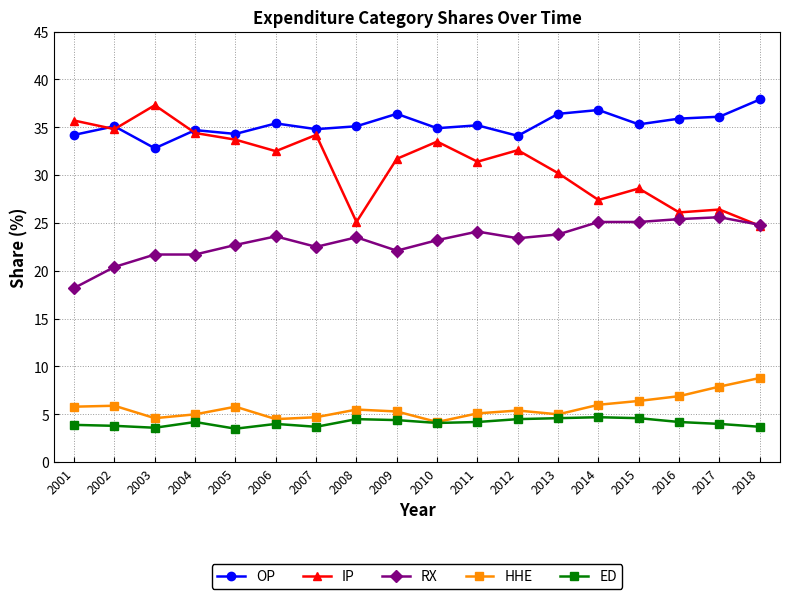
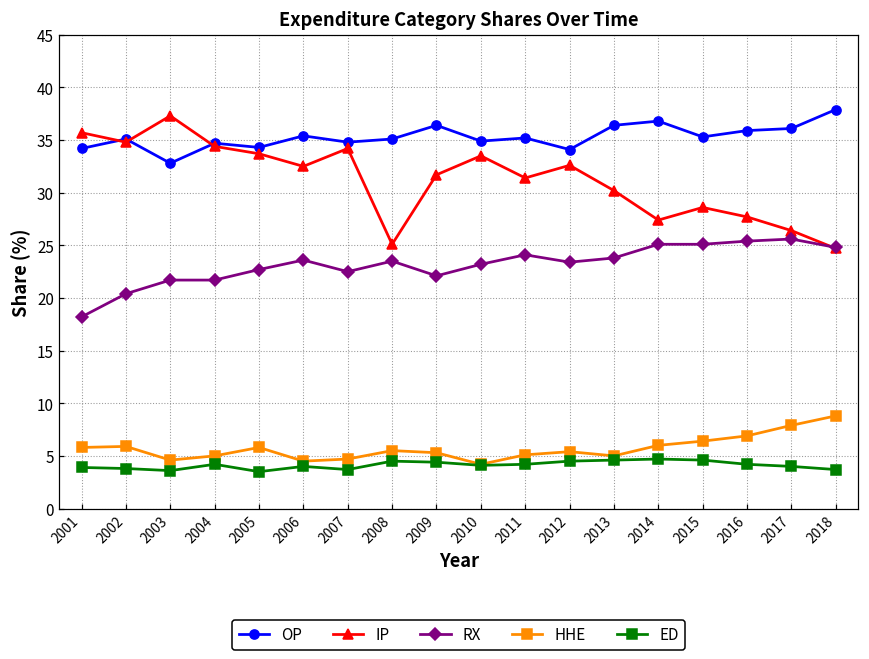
  {
    "OP": {
      "2001": 34,
      "2002": 35,
      "2003": 33,
      "2004": 35,
      "2005": 34,
      "2006": 35,
      "2007": 35,
      "2008": 35,
      "2009": 36,
      "2010": 35,
      "2011": 35,
      "2012": 34,
      "2013": 36,
      "2014": 37,
      "2015": 35,
      "2016": 36,
      "2017": 36,
      "2018": 38
    },
    "IP": {
      "2001": 36,
      "2002": 35,
      "2003": 37,
      "2004": 34,
      "2005": 34,
      "2006": 33,
      "2007": 34,
      "2008": 25,
      "2009": 32,
      "2010": 34,
      "2011": 31,
      "2012": 33,
      "2013": 30,
      "2014": 27,
      "2015": 29,
-     "2016": 26,
+     "2016": 28,
      "2017": 26
    },
    "RX": {
      "2001": 18,
      "2002": 20,
      "2003": 22,
      "2004": 22,
      "2005": 23,
      "2006": 24,
      "2007": 23,
      "2008": 24,
      "2009": 22,
      "2010": 23,
      "2011": 24,
      "2012": 23,
      "2013": 24,
      "2014": 25,
      "2015": 25,
      "2016": 25,
      "2017": 26
    },
    "HHE": {
      "2001": 6,
      "2002": 6,
      "2003": 5,
      "2004": 5,
      "2005": 6,
      "2006": 5,
      "2007": 5,
      "2008": 6,
      "2009": 5,
      "2011": 5,
      "2012": 5,
      "2013": 5,
      "2014": 6,
      "2015": 6,
      "2016": 7,
      "2017": 8,
      "2018": 9
    },
    "ED": {
      "2001": 4,
      "2002": 4,
      "2003": 4,
      "2004": 4,
      "2005": 4,
      "2006": 4,
      "2007": 4,
      "2008": 5,
      "2009": 4,
      "2011": 4,
      "2012": 5,
      "2013": 5,
      "2014": 5,
      "2015": 5,
      "2016": 4,
      "2017": 4,
      "2018": 4
    }
  }
